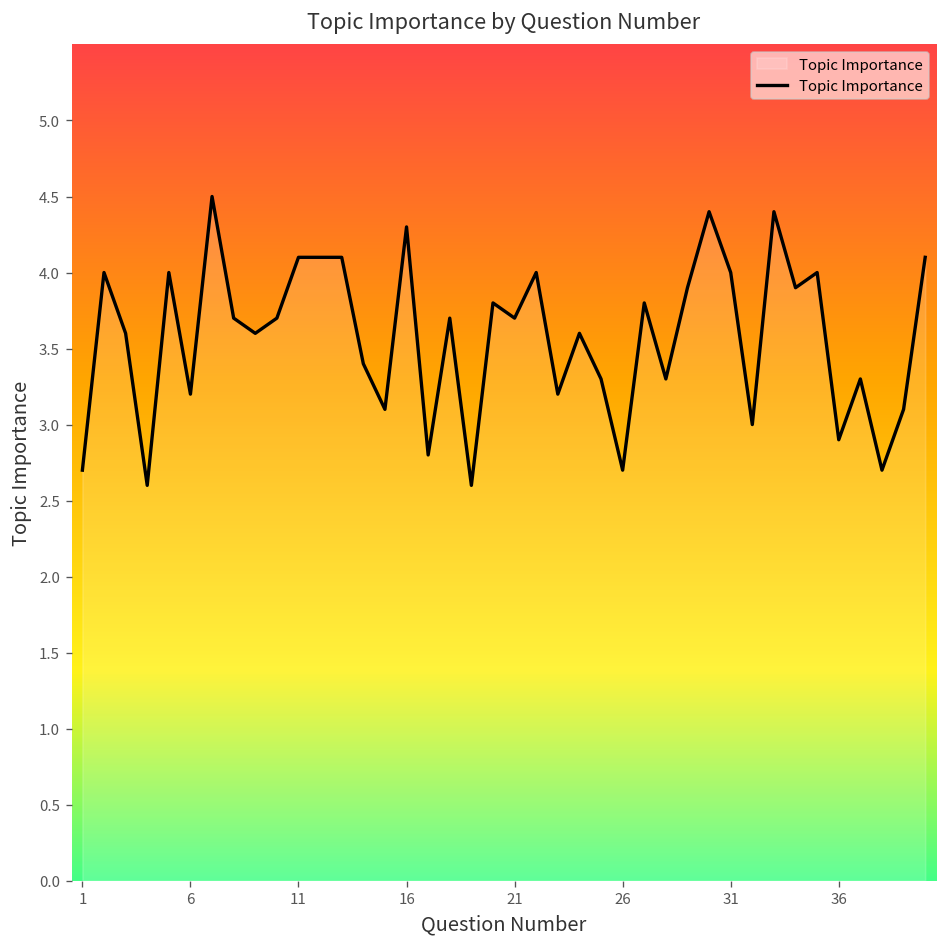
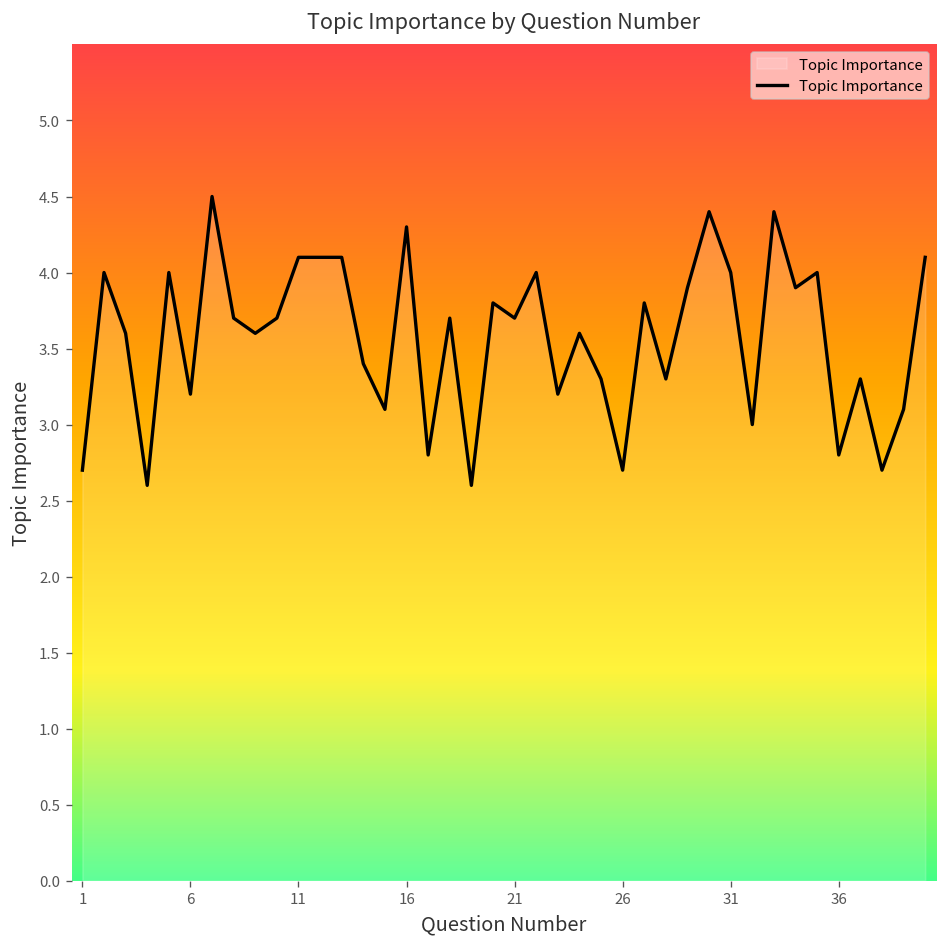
  {
    "1": 2.7,
    "6": 3.2,
    "11": 4.1,
    "16": 4.3,
    "21": 3.7,
    "26": 2.7,
    "31": 4.0,
-   "36": 2.9
+   "36": 2.8
  }
